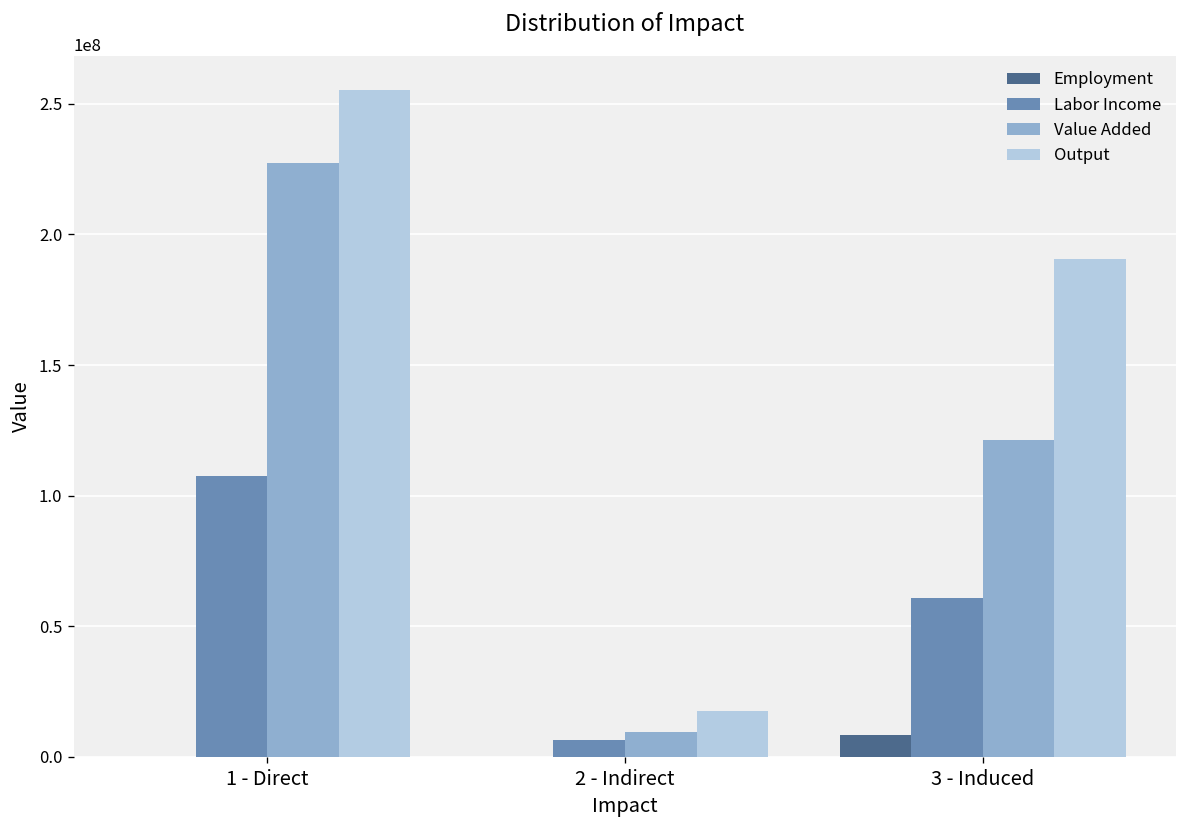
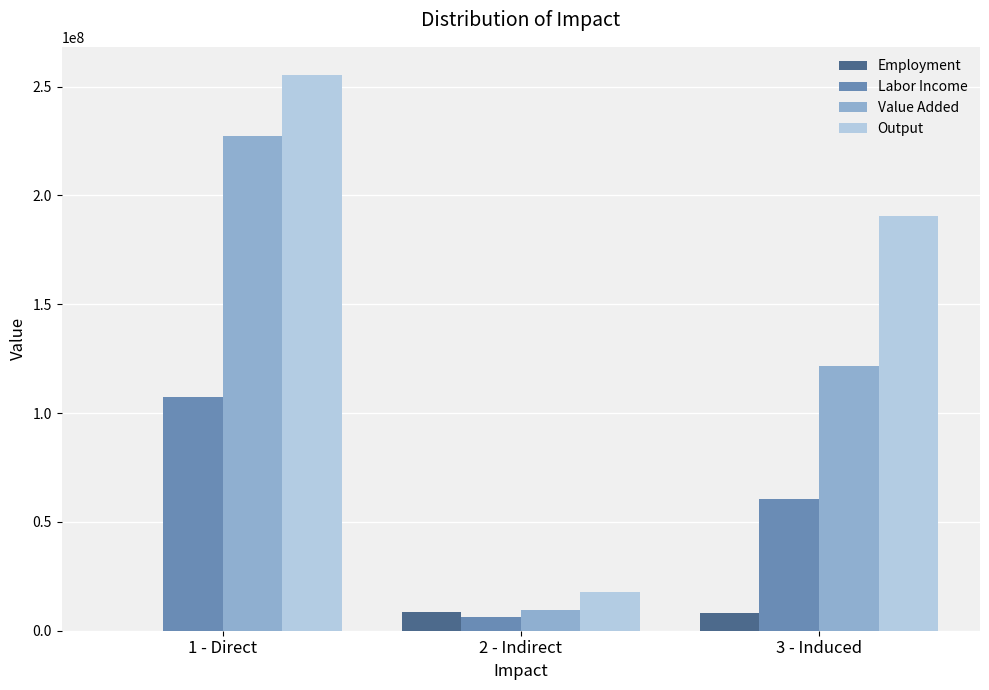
  {
    "Employment": {
-     "2 - Indirect": 0,
+     "2 - Indirect": 8000000,
      "3 - Induced": 8000000
    }
  }
